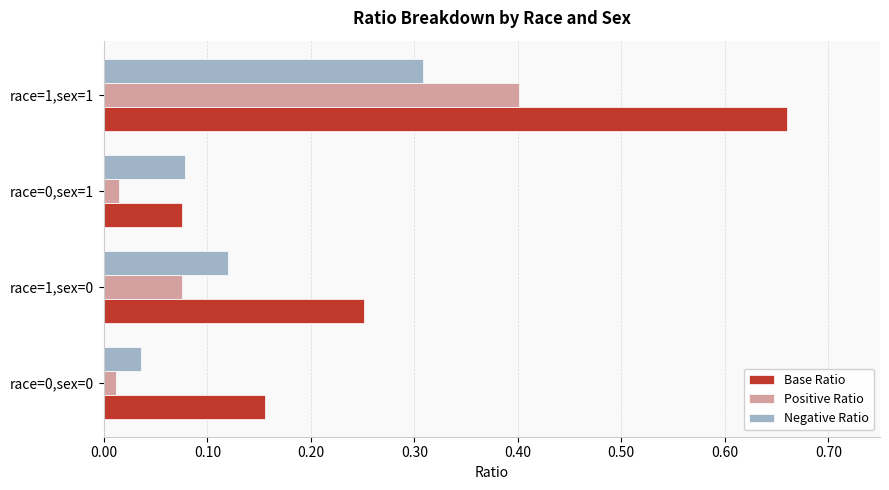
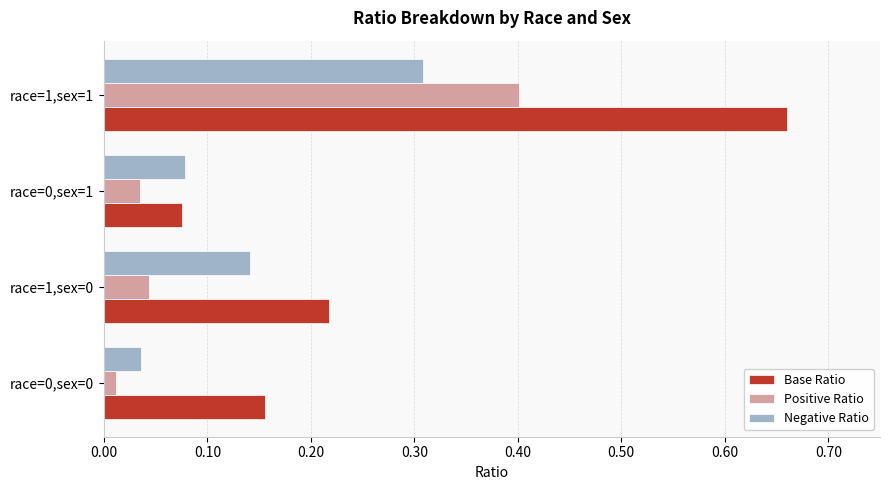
  {
    "Base Ratio": {
      "race=1,sex=1": 0.660,
      "race=0,sex=1": 0.075,
-     "race=1,sex=0": 0.251,
+     "race=1,sex=0": 0.217,
      "race=0,sex=0": 0.156
    },
    "Positive Ratio": {
      "race=1,sex=1": 0.401,
-     "race=0,sex=1": 0.014,
-     "race=1,sex=0": 0.076,
+     "race=0,sex=1": 0.035,
+     "race=1,sex=0": 0.044,
      "race=0,sex=0": 0.011
    },
    "Negative Ratio": {
      "race=1,sex=1": 0.309,
      "race=0,sex=1": 0.078,
-     "race=1,sex=0": 0.120,
+     "race=1,sex=0": 0.142,
      "race=0,sex=0": 0.036
    }
  }
